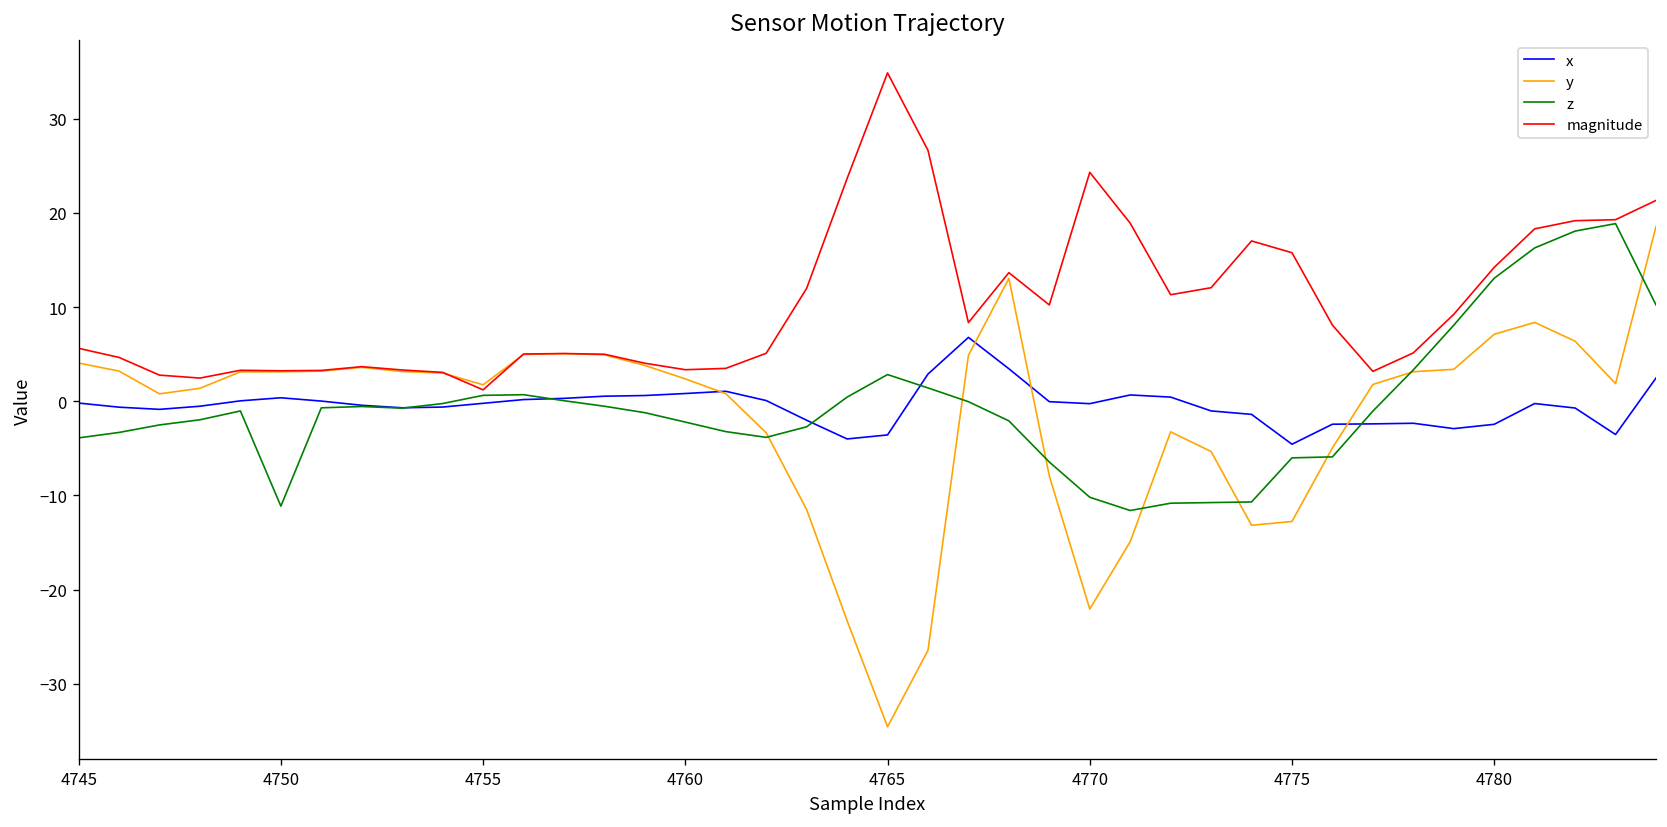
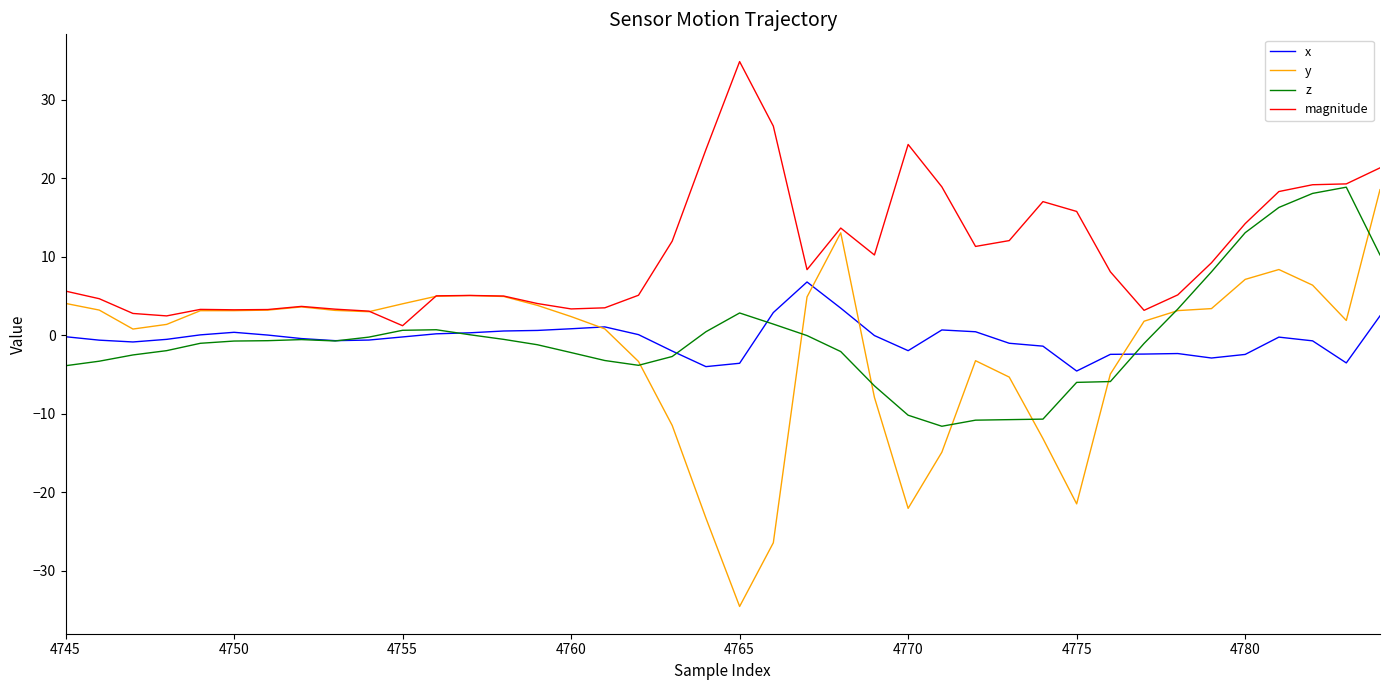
  {
    "x": {
      "4745": 0,
      "4750": 0,
      "4755": 0,
      "4760": 1,
      "4765": -4,
-     "4770": 0,
+     "4770": -2,
      "4775": -5,
      "4780": -2
    },
    "y": {
      "4745": 4,
-     "4755": 2,
+     "4755": 4,
      "4760": 2,
      "4765": -35,
      "4770": -22,
-     "4775": -13,
+     "4775": -21,
      "4780": 7
    },
    "z": {
      "4745": -4,
-     "4750": -11,
+     "4750": -1,
      "4755": 1,
      "4760": -2,
      "4765": 3,
      "4770": -10,
      "4775": -6,
      "4780": 13
    },
    "magnitude": {
      "4745": 6,
      "4755": 1,
      "4760": 3,
      "4765": 35,
      "4770": 24,
      "4775": 16,
      "4780": 14
    }
  }
